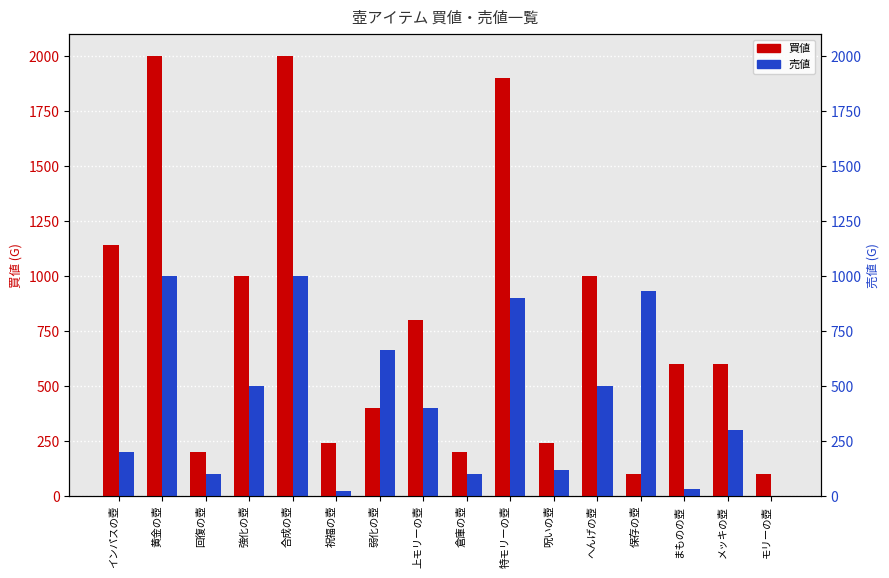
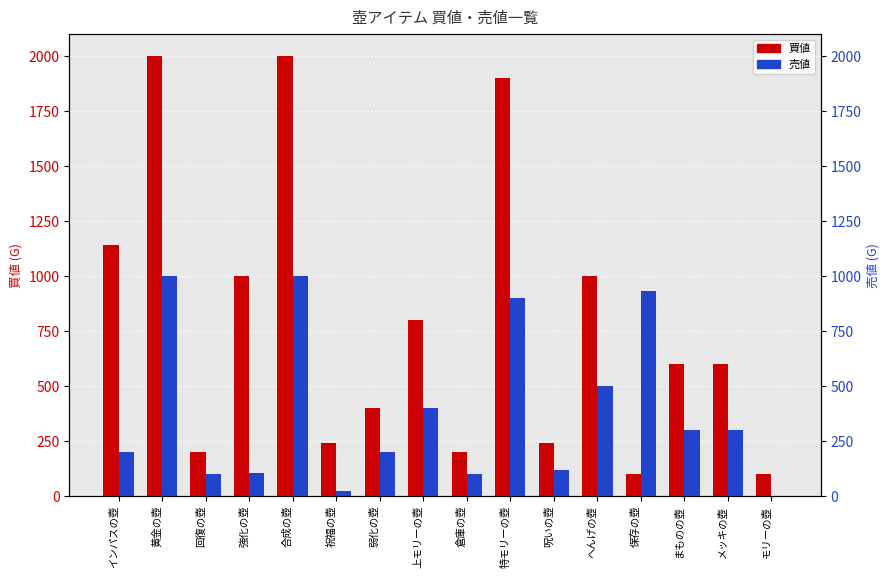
  {
    "買値": {
      "インパスの壺": 1140,
      "黄金の壺": 2000,
      "回復の壺": 200,
      "強化の壺": 1000,
      "合成の壺": 2000,
      "祝福の壺": 240,
      "弱化の壺": 400,
      "上モリーの壺": 800,
      "倉庫の壺": 200,
      "特モリーの壺": 1900,
      "呪いの壺": 240,
      "へんげの壺": 1000,
      "保存の壺": 100,
      "まものの壺": 600,
      "メッキの壺": 600,
      "モリーの壺": 100
    },
    "売値": {
      "インパスの壺": 200,
      "黄金の壺": 1000,
      "回復の壺": 100,
-     "強化の壺": 500,
+     "強化の壺": 100,
      "合成の壺": 1000,
      "祝福の壺": 20,
-     "弱化の壺": 670,
+     "弱化の壺": 200,
      "上モリーの壺": 400,
      "倉庫の壺": 100,
      "特モリーの壺": 900,
      "呪いの壺": 120,
      "へんげの壺": 500,
      "保存の壺": 930,
-     "まものの壺": 30,
+     "まものの壺": 300,
      "メッキの壺": 300
    }
  }
